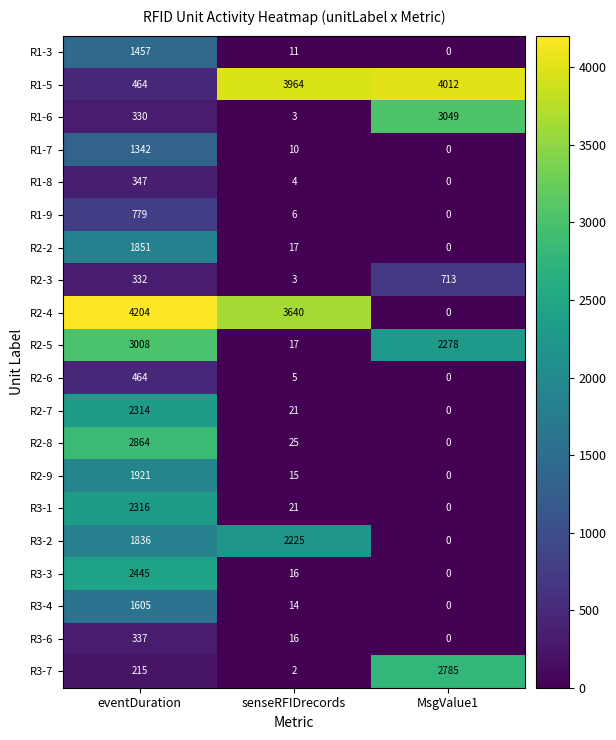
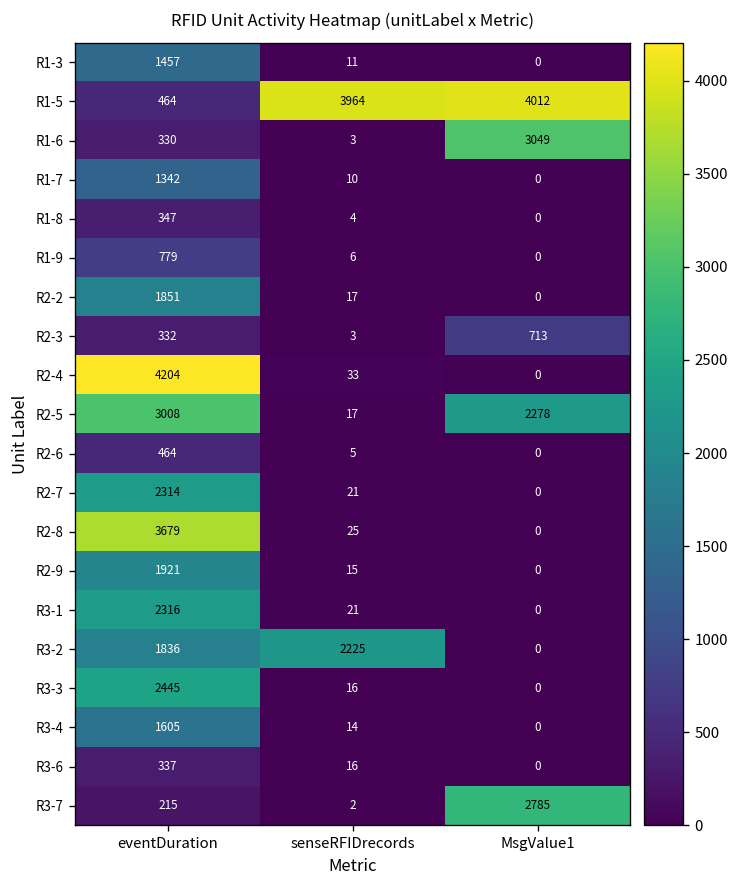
  {
    "R1-3": {
      "eventDuration": 1457,
      "senseRFIDrecords": 11,
      "MsgValue1": 0
    },
    "R1-5": {
      "eventDuration": 464,
      "senseRFIDrecords": 3964,
      "MsgValue1": 4012
    },
    "R1-6": {
      "eventDuration": 330,
      "senseRFIDrecords": 3,
      "MsgValue1": 3049
    },
    "R1-7": {
      "eventDuration": 1342,
      "senseRFIDrecords": 10,
      "MsgValue1": 0
    },
    "R1-8": {
      "eventDuration": 347,
      "senseRFIDrecords": 4,
      "MsgValue1": 0
    },
    "R1-9": {
      "eventDuration": 779,
      "senseRFIDrecords": 6,
      "MsgValue1": 0
    },
    "R2-2": {
      "eventDuration": 1851,
      "senseRFIDrecords": 17,
      "MsgValue1": 0
    },
    "R2-3": {
      "eventDuration": 332,
      "senseRFIDrecords": 3,
      "MsgValue1": 713
    },
    "R2-4": {
      "eventDuration": 4204,
-     "senseRFIDrecords": 3640,
+     "senseRFIDrecords": 33,
      "MsgValue1": 0
    },
    "R2-5": {
      "eventDuration": 3008,
      "senseRFIDrecords": 17,
      "MsgValue1": 2278
    },
    "R2-6": {
      "eventDuration": 464,
      "senseRFIDrecords": 5,
      "MsgValue1": 0
    },
    "R2-7": {
      "eventDuration": 2314,
      "senseRFIDrecords": 21,
      "MsgValue1": 0
    },
    "R2-8": {
-     "eventDuration": 2864,
+     "eventDuration": 3679,
      "senseRFIDrecords": 25,
      "MsgValue1": 0
    },
    "R2-9": {
      "eventDuration": 1921,
      "senseRFIDrecords": 15,
      "MsgValue1": 0
    },
    "R3-1": {
      "eventDuration": 2316,
      "senseRFIDrecords": 21,
      "MsgValue1": 0
    },
    "R3-2": {
      "eventDuration": 1836,
      "senseRFIDrecords": 2225,
      "MsgValue1": 0
    },
    "R3-3": {
      "eventDuration": 2445,
      "senseRFIDrecords": 16,
      "MsgValue1": 0
    },
    "R3-4": {
      "eventDuration": 1605,
      "senseRFIDrecords": 14,
      "MsgValue1": 0
    },
    "R3-6": {
      "eventDuration": 337,
      "senseRFIDrecords": 16,
      "MsgValue1": 0
    },
    "R3-7": {
      "eventDuration": 215,
      "senseRFIDrecords": 2,
      "MsgValue1": 2785
    }
  }
